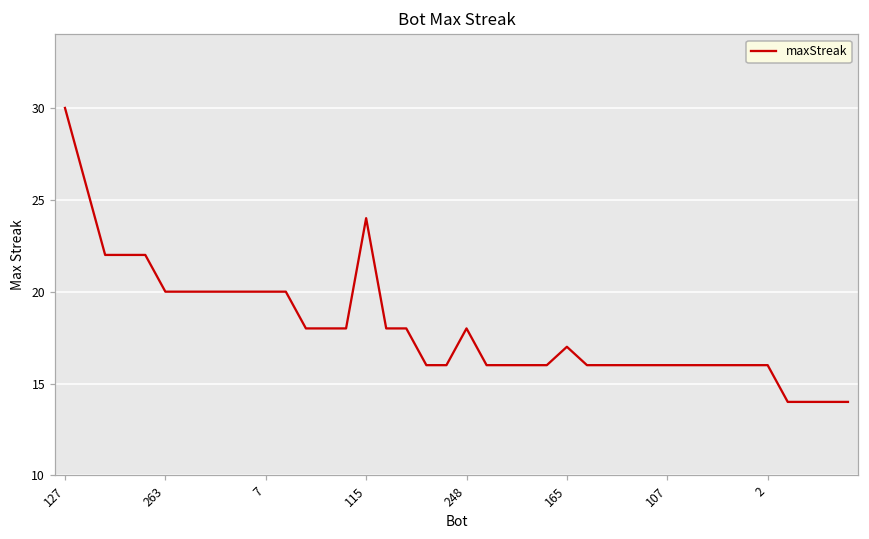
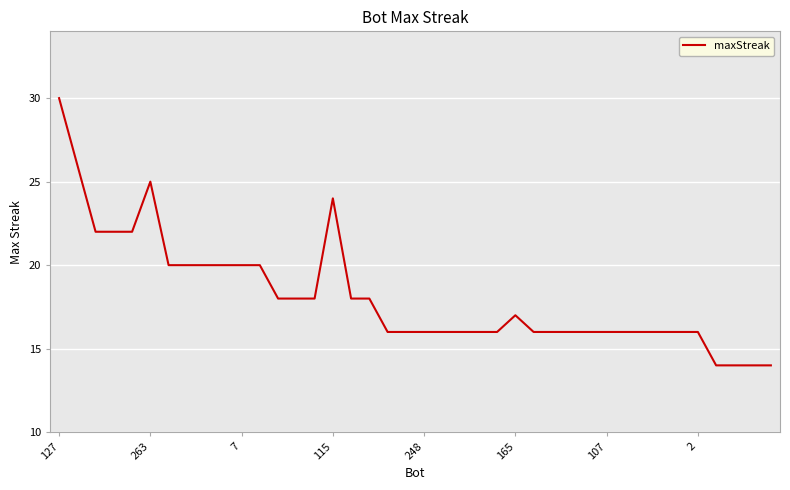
  {
    "127": 30,
-   "263": 20,
+   "263": 25,
    "115": 24,
-   "248": 18,
+   "248": 16,
    "165": 17,
    "107": 16
  }
